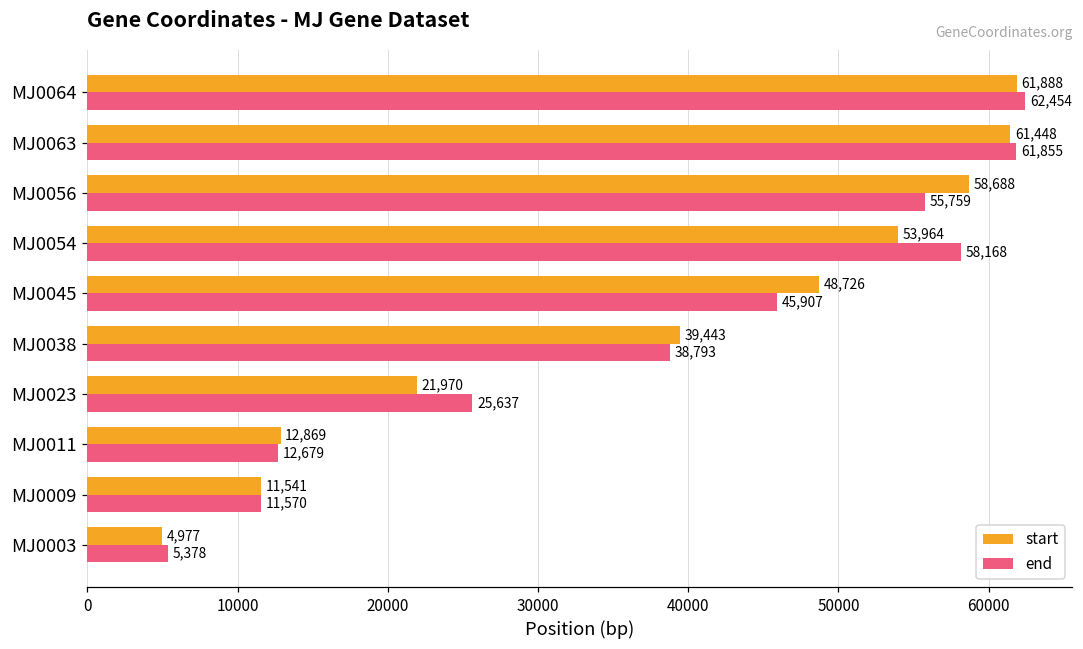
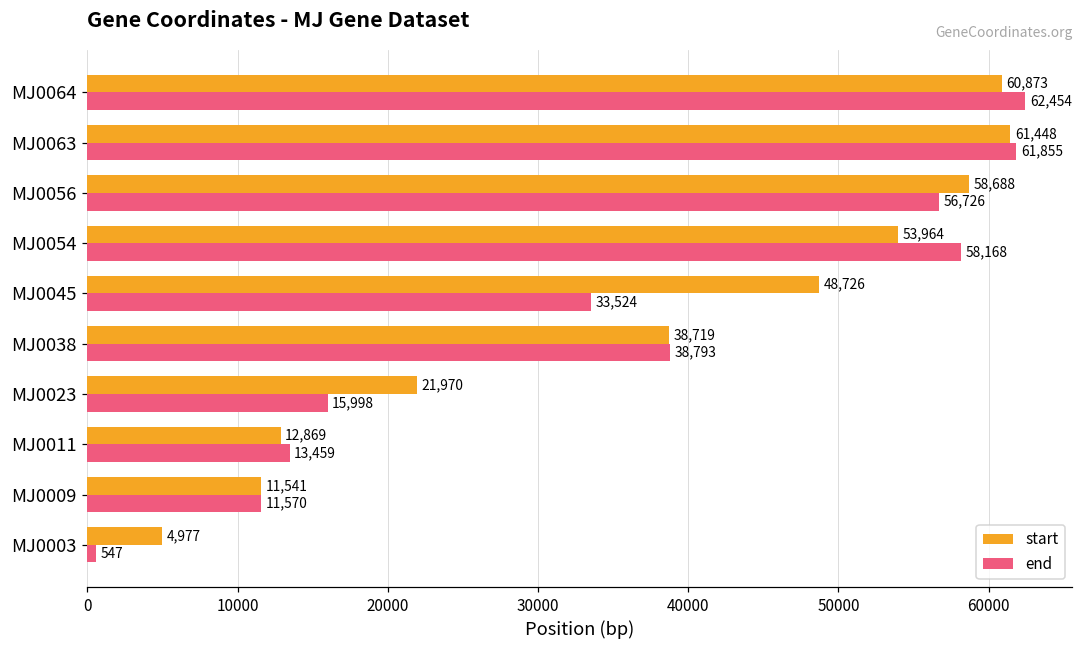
  {
    "start": {
-     "MJ0064": "61,888",
+     "MJ0064": "60,873",
      "MJ0063": "61,448",
      "MJ0056": "58,688",
      "MJ0054": "53,964",
      "MJ0045": "48,726",
-     "MJ0038": "39,443",
+     "MJ0038": "38,719",
      "MJ0023": "21,970",
      "MJ0011": "12,869",
      "MJ0009": "11,541",
      "MJ0003": "4,977"
    },
    "end": {
      "MJ0064": "62,454",
      "MJ0063": "61,855",
-     "MJ0056": "55,759",
+     "MJ0056": "56,726",
      "MJ0054": "58,168",
-     "MJ0045": "45,907",
+     "MJ0045": "33,524",
      "MJ0038": "38,793",
-     "MJ0023": "25,637",
-     "MJ0011": "12,679",
+     "MJ0023": "15,998",
+     "MJ0011": "13,459",
      "MJ0009": "11,570",
-     "MJ0003": "5,378"
+     "MJ0003": "547"
    }
  }
